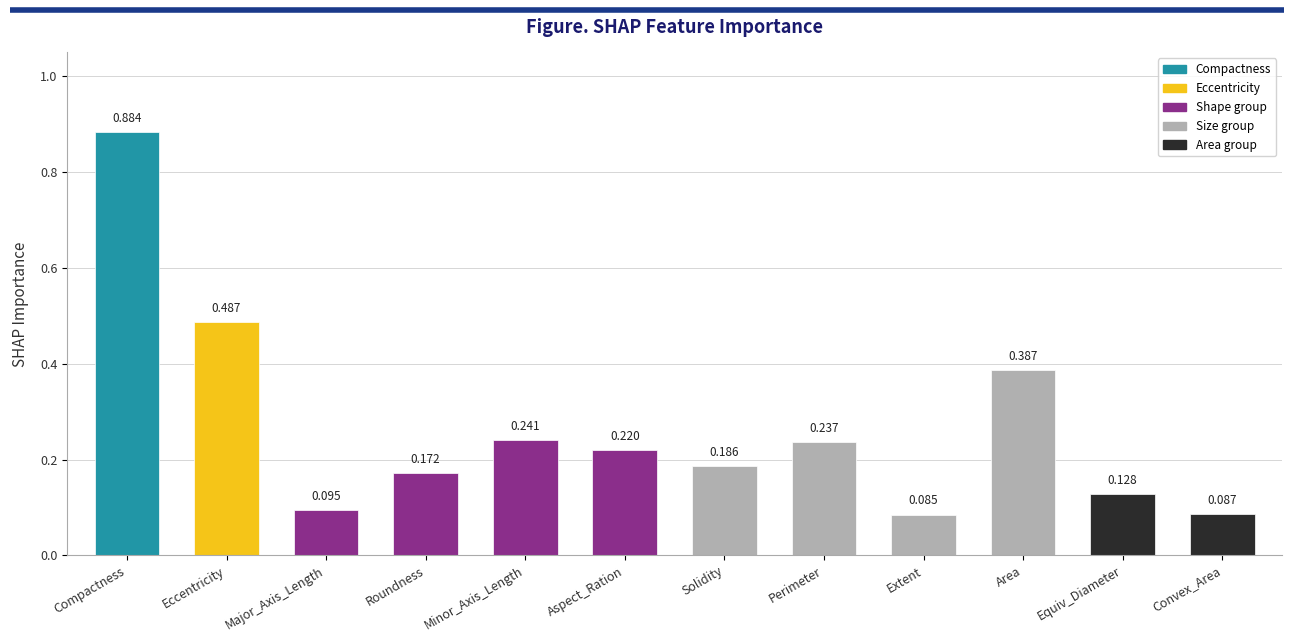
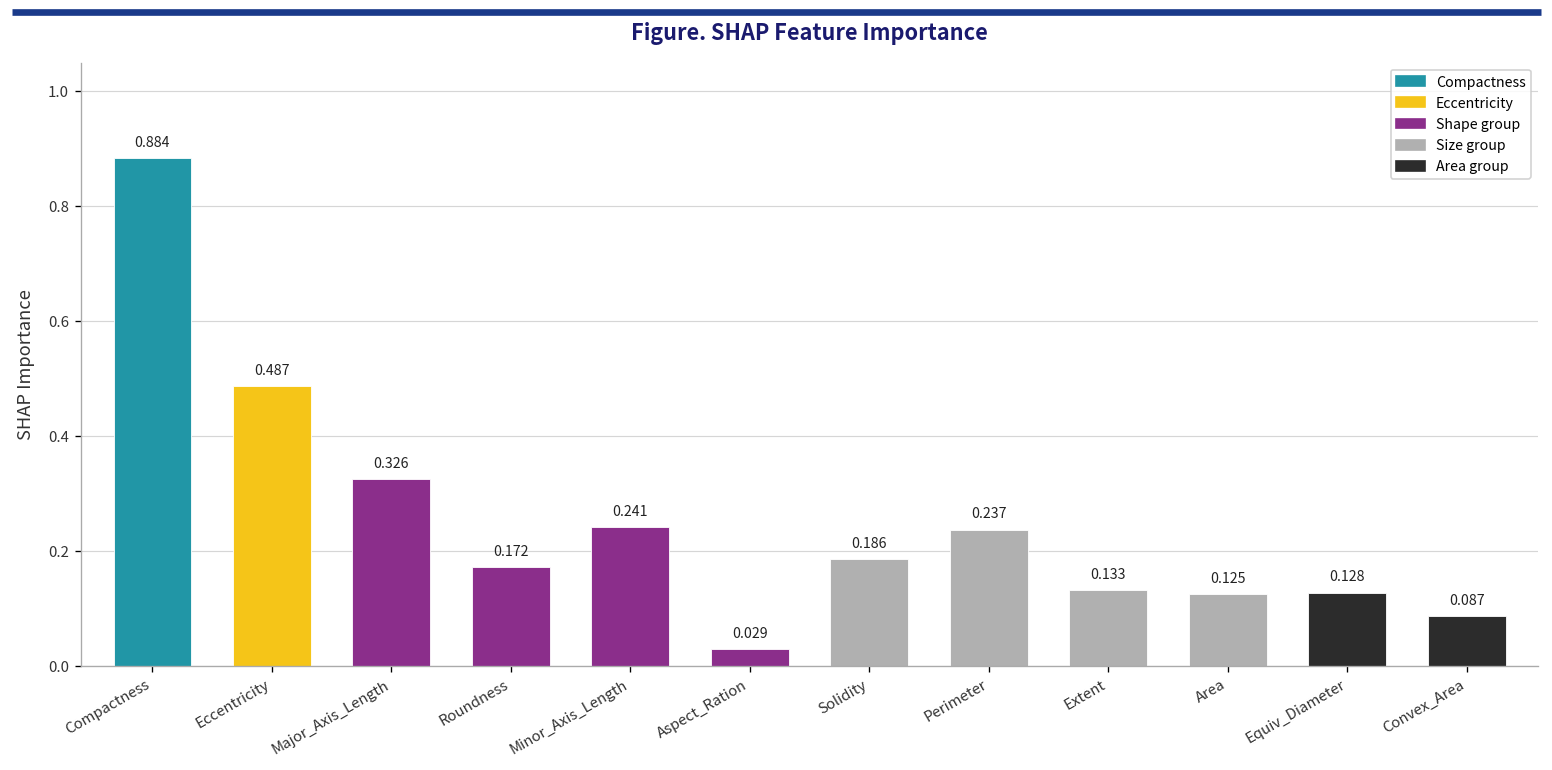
  {
    "Compactness": 0.884,
    "Eccentricity": 0.487,
-   "Major_Axis_Length": 0.095,
+   "Major_Axis_Length": 0.326,
    "Roundness": 0.172,
    "Minor_Axis_Length": 0.241,
-   "Aspect_Ration": 0.220,
+   "Aspect_Ration": 0.029,
    "Solidity": 0.186,
    "Perimeter": 0.237,
-   "Extent": 0.085,
-   "Area": 0.387,
+   "Extent": 0.133,
+   "Area": 0.125,
    "Equiv_Diameter": 0.128,
    "Convex_Area": 0.087
  }
